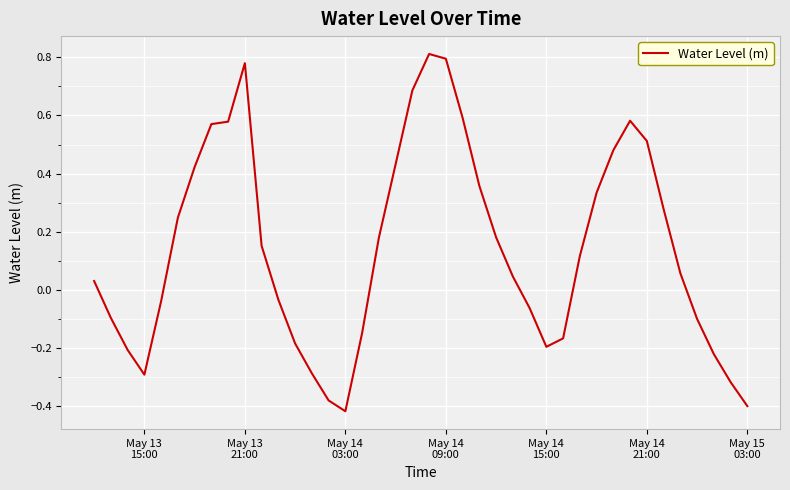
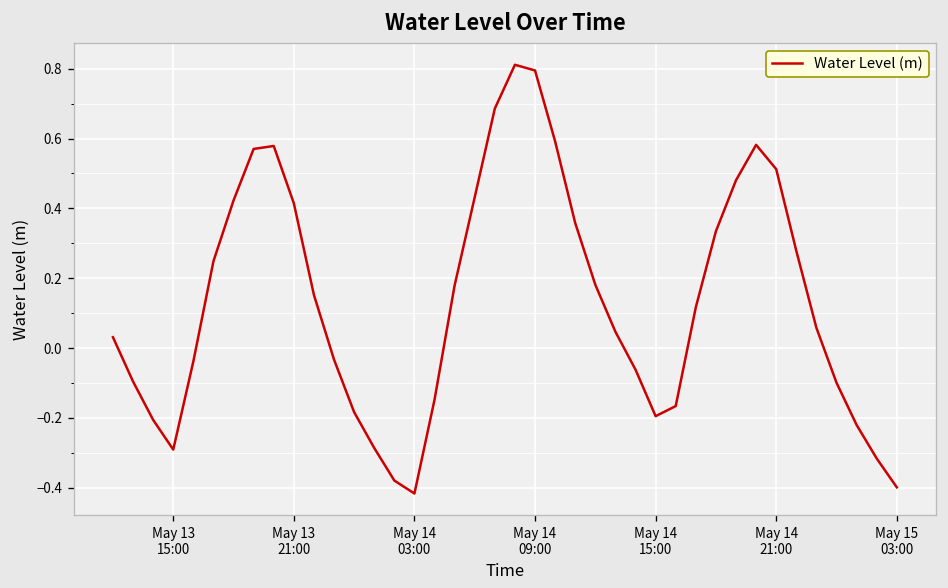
  {
    "May 13 15:00": -0.29,
-   "May 13 21:00": 0.78,
+   "May 13 21:00": 0.41,
    "May 14 03:00": -0.42,
    "May 14 09:00": 0.79,
    "May 14 15:00": -0.20,
    "May 14 21:00": 0.51,
    "May 15 03:00": -0.40
  }
